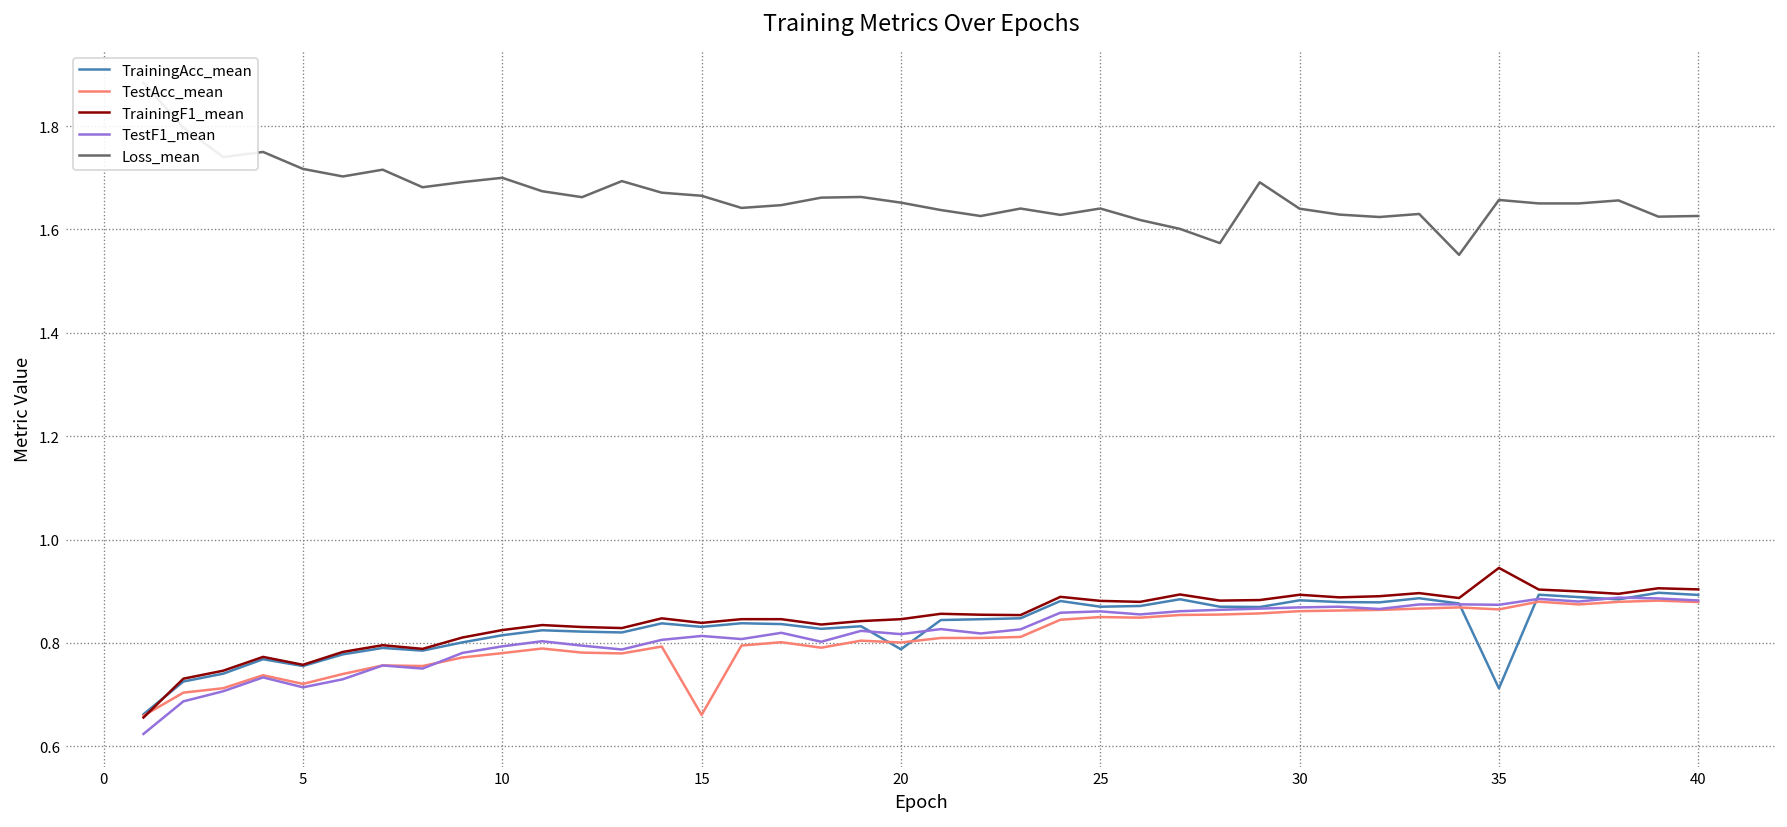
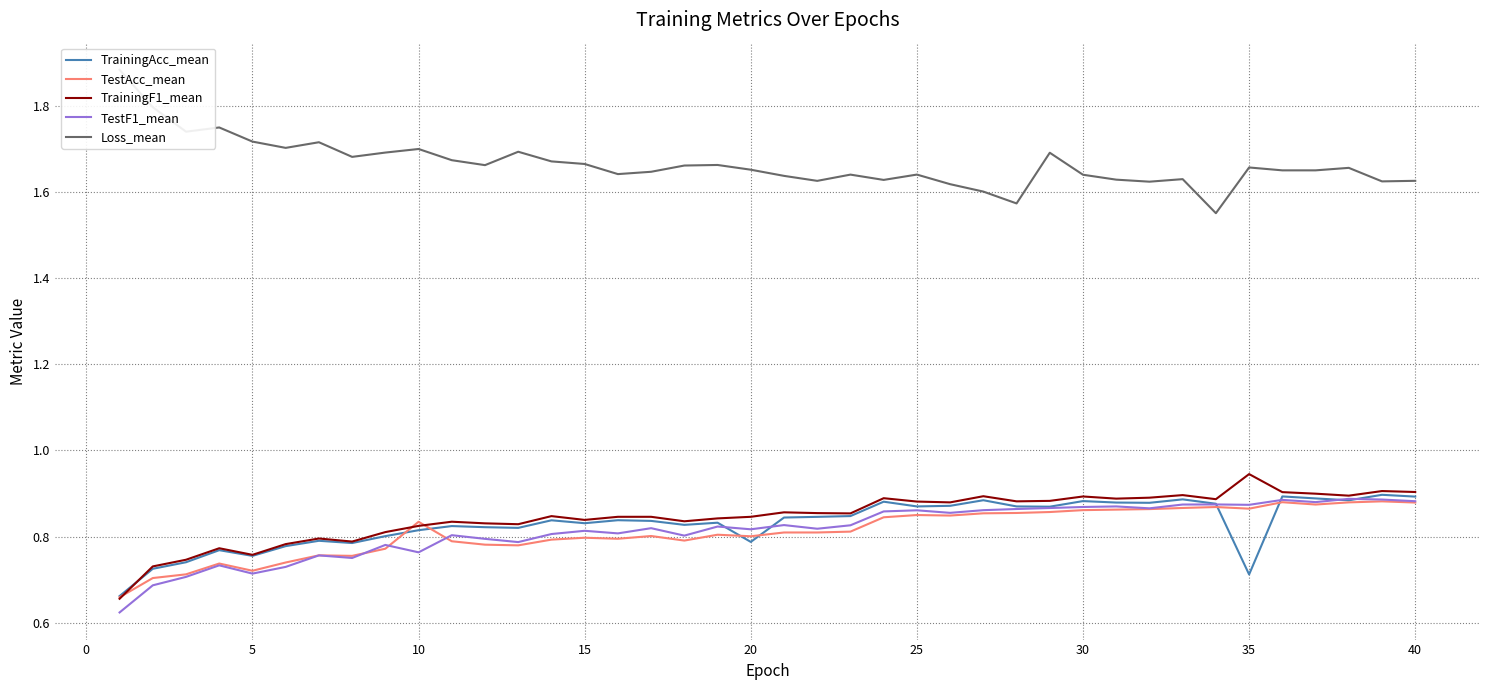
  {
    "TrainingAcc_mean": {
      "10": 0.81,
      "15": 0.83,
      "20": 0.79,
      "25": 0.87,
      "30": 0.88,
      "35": 0.71,
      "40": 0.89
    },
    "TestAcc_mean": {
      "5": 0.72,
-     "10": 0.78,
-     "15": 0.66,
+     "10": 0.83,
+     "15": 0.80,
      "20": 0.80,
      "25": 0.85,
      "30": 0.86,
      "35": 0.86
    },
    "TrainingF1_mean": {
      "10": 0.82,
      "15": 0.84,
      "20": 0.85,
      "25": 0.88,
      "30": 0.89,
      "35": 0.95,
      "40": 0.90
    },
    "TestF1_mean": {
      "5": 0.71,
-     "10": 0.79,
+     "10": 0.76,
      "15": 0.81,
      "20": 0.82,
      "25": 0.86,
      "30": 0.87,
      "35": 0.87
    },
    "Loss_mean": {
      "5": 1.72,
      "10": 1.70,
      "15": 1.67,
      "20": 1.65,
      "25": 1.64,
      "30": 1.64,
      "35": 1.66,
      "40": 1.63
    }
  }
